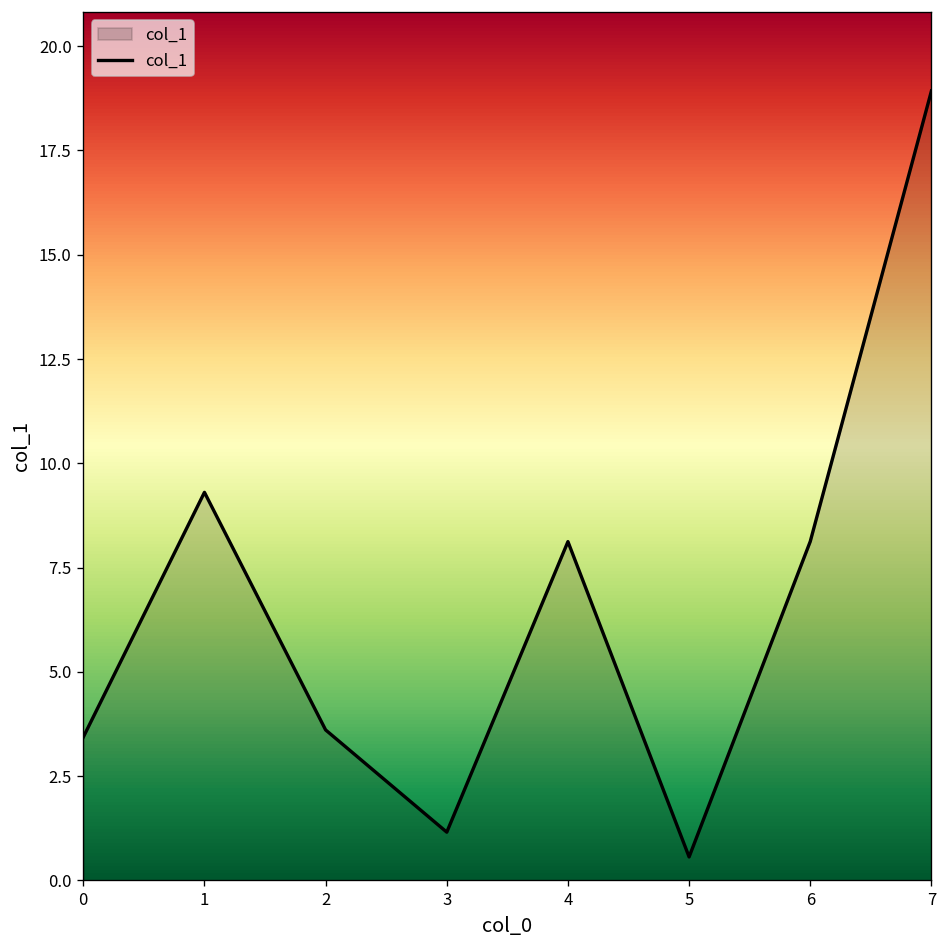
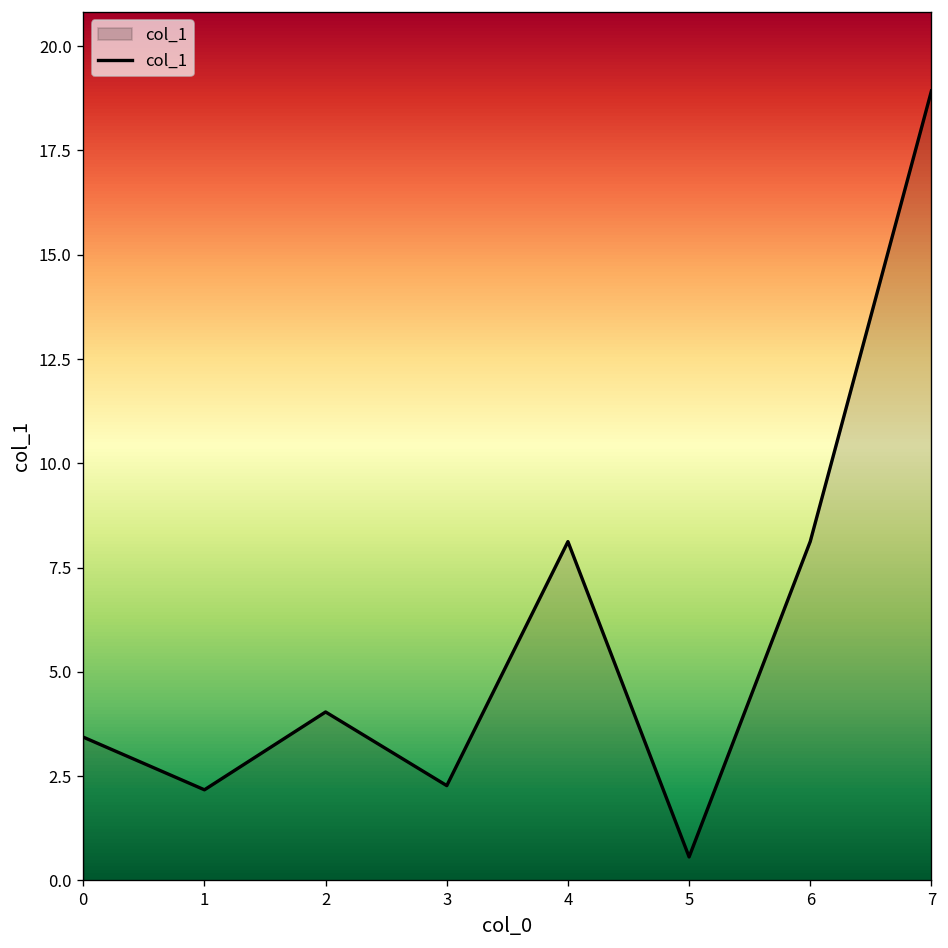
  {
    "0": 3.4,
-   "1": 9.3,
-   "2": 3.6,
-   "3": 1.2,
+   "1": 2.2,
+   "2": 4.0,
+   "3": 2.3,
    "4": 8.1,
    "5": 0.6,
    "6": 8.1,
    "7": 18.9
  }
